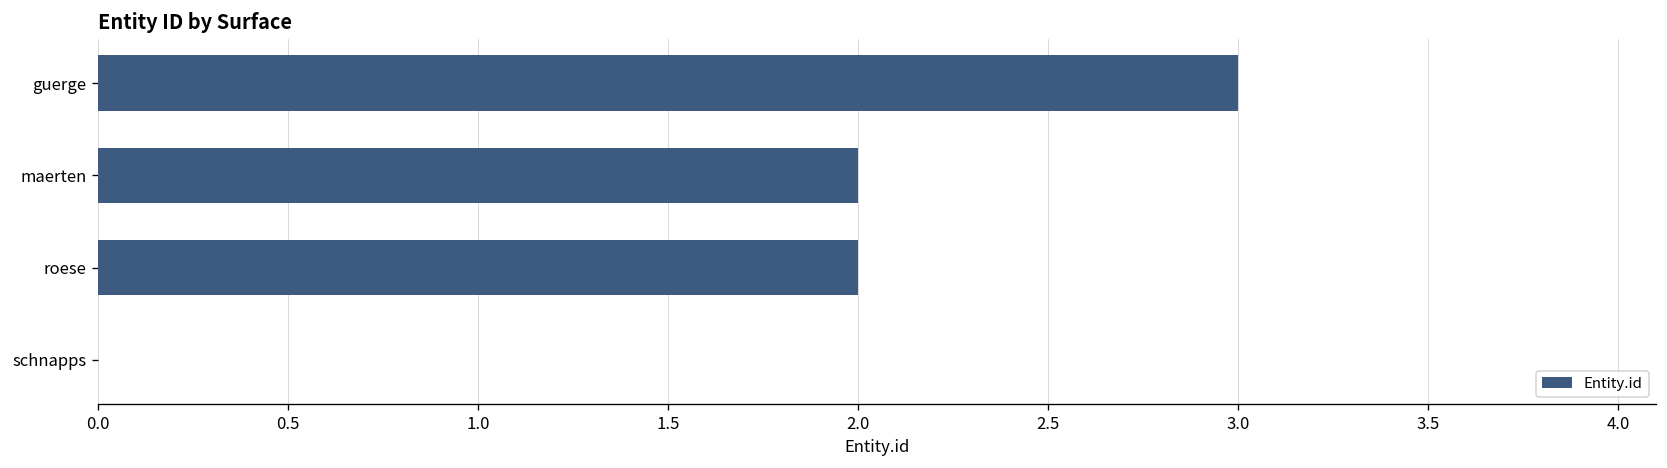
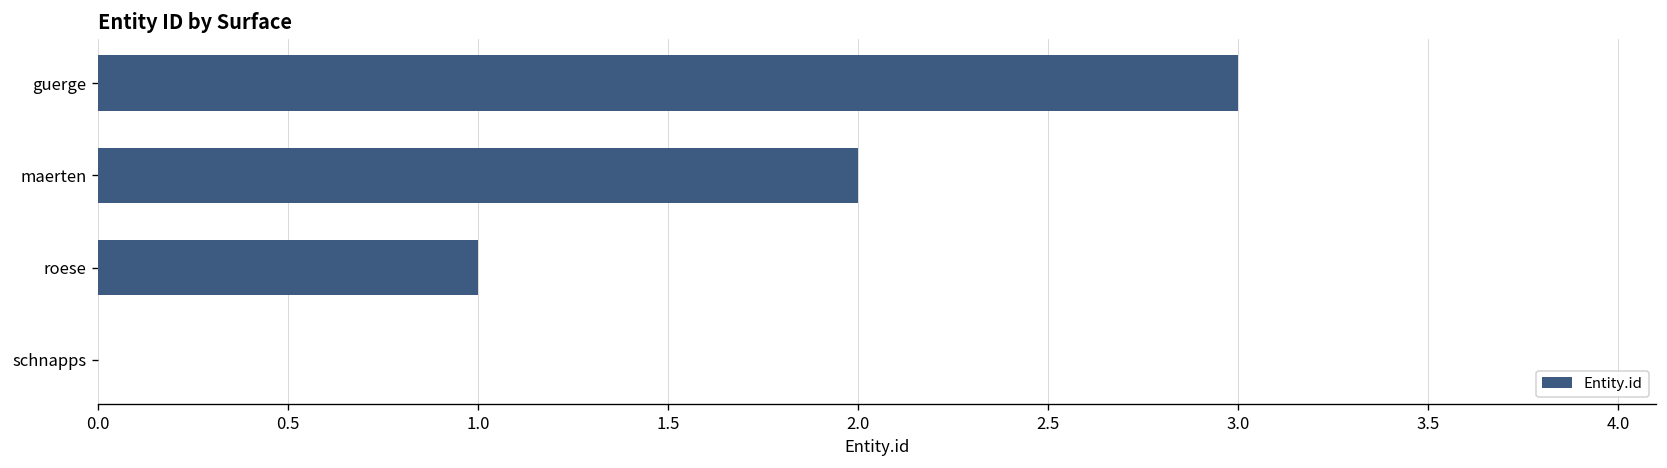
  {
    "guerge": 3,
    "maerten": 2,
-   "roese": 2,
+   "roese": 1,
    "schnapps": 0
  }
